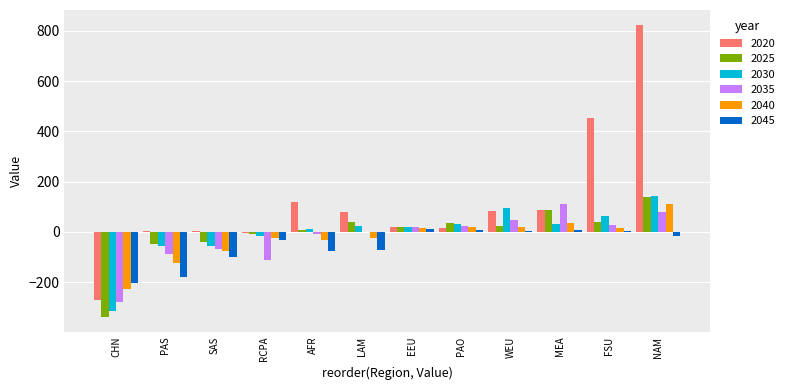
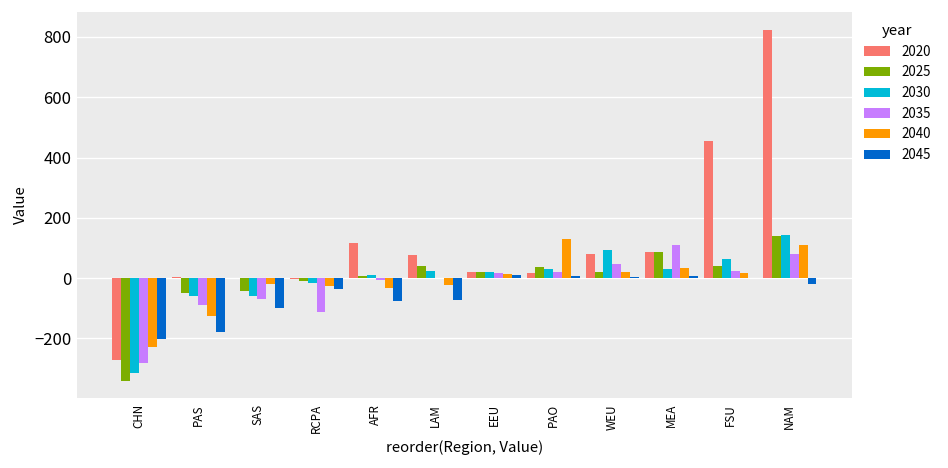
  {
    "2020": {
      "CHN": -270,
      "AFR": 120,
      "LAM": 80,
      "EEU": 20,
      "PAO": 20,
      "WEU": 80,
      "MEA": 90,
      "FSU": 450,
      "NAM": 820
    },
    "2025": {
      "CHN": -340,
      "PAS": -50,
      "SAS": -40,
      "LAM": 40,
      "EEU": 20,
      "PAO": 40,
      "WEU": 20,
      "MEA": 90,
      "FSU": 40,
      "NAM": 140
    },
    "2030": {
      "CHN": -310,
      "PAS": -60,
      "SAS": -60,
      "RCPA": -20,
      "LAM": 20,
      "EEU": 20,
      "PAO": 30,
      "WEU": 90,
      "MEA": 30,
      "FSU": 60,
      "NAM": 140
    },
    "2035": {
      "CHN": -280,
      "PAS": -90,
      "SAS": -70,
      "RCPA": -110,
      "EEU": 20,
      "PAO": 20,
      "WEU": 50,
      "MEA": 110,
      "FSU": 20,
      "NAM": 80
    },
    "2040": {
      "CHN": -230,
      "PAS": -130,
-     "SAS": -80,
+     "SAS": -20,
      "RCPA": -30,
      "AFR": -30,
      "LAM": -20,
      "EEU": 10,
-     "PAO": 20,
+     "PAO": 130,
      "WEU": 20,
      "MEA": 30,
      "FSU": 20,
      "NAM": 110
    },
    "2045": {
      "CHN": -200,
      "PAS": -180,
      "SAS": -100,
      "RCPA": -30,
      "AFR": -80,
      "LAM": -70,
      "EEU": 10,
      "NAM": -20
    }
  }
